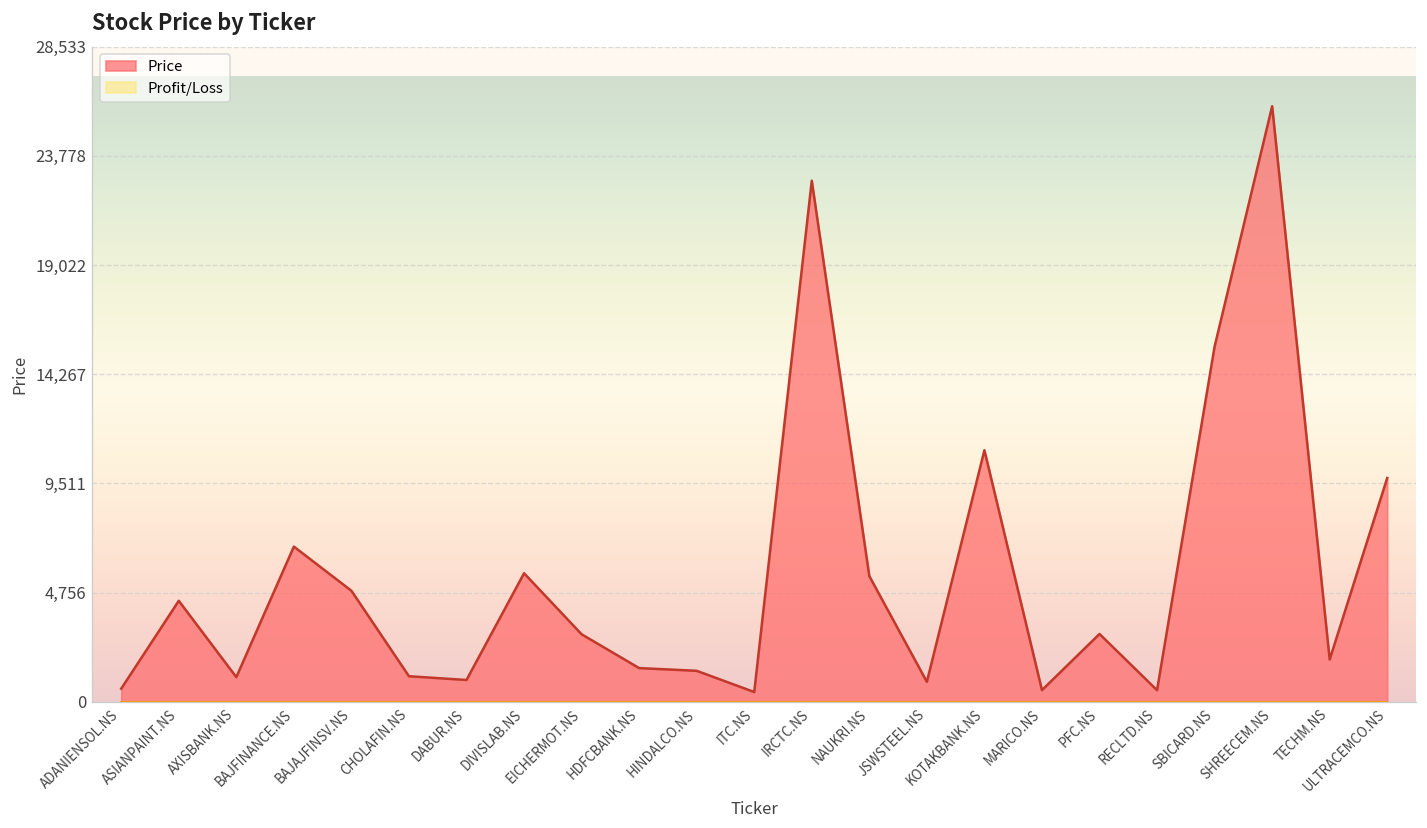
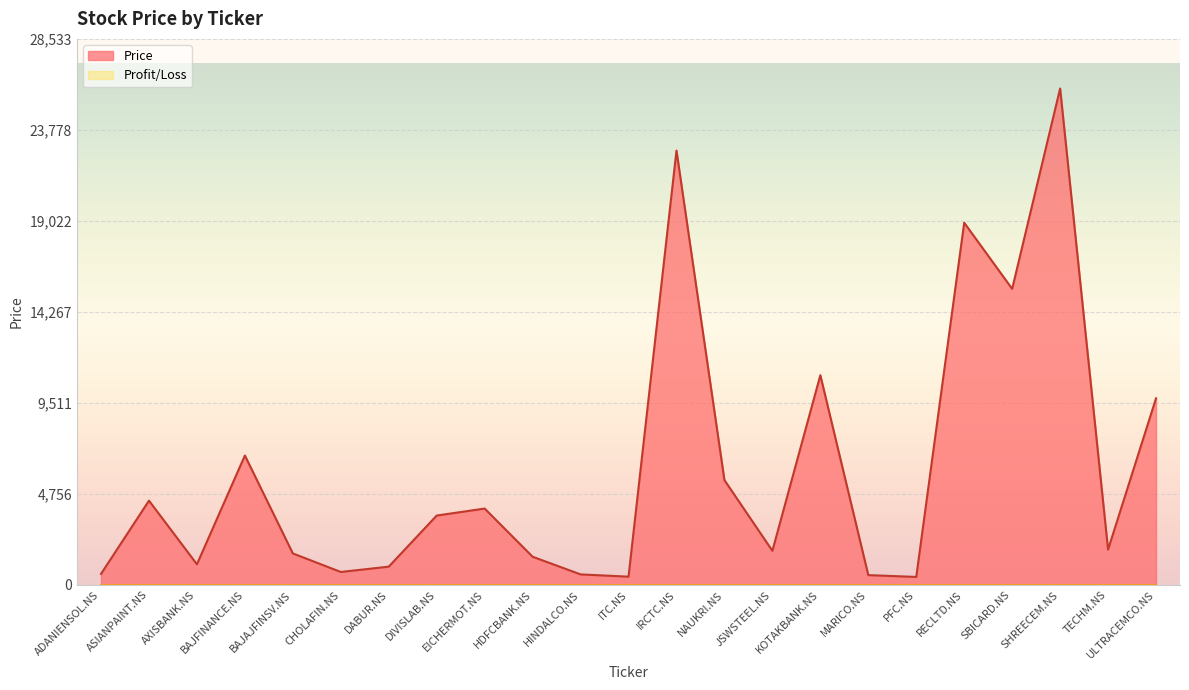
  {
    "Price": {
      "ADANIENSOL.NS": "600",
      "ASIANPAINT.NS": "4,400",
      "AXISBANK.NS": "1,100",
      "BAJFINANCE.NS": "6,800",
-     "BAJAJFINSV.NS": "4,800",
-     "CHOLAFIN.NS": "1,100",
+     "BAJAJFINSV.NS": "1,600",
+     "CHOLAFIN.NS": "700",
      "DABUR.NS": "1,000",
-     "DIVISLAB.NS": "5,600",
-     "EICHERMOT.NS": "2,900",
+     "DIVISLAB.NS": "3,600",
+     "EICHERMOT.NS": "4,000",
      "HDFCBANK.NS": "1,500",
-     "HINDALCO.NS": "1,400",
+     "HINDALCO.NS": "500",
      "ITC.NS": "400",
      "IRCTC.NS": "22,700",
      "NAUKRI.NS": "5,500",
-     "JSWSTEEL.NS": "900",
+     "JSWSTEEL.NS": "1,800",
      "KOTAKBANK.NS": "11,000",
      "MARICO.NS": "500",
-     "PFC.NS": "3,000",
-     "RECLTD.NS": "500",
+     "PFC.NS": "400",
+     "RECLTD.NS": "18,900",
      "SBICARD.NS": "15,500",
      "SHREECEM.NS": "25,900",
      "TECHM.NS": "1,800",
      "ULTRACEMCO.NS": "9,700"
    },
    "Profit/Loss": {
      "ADANIENSOL.NS": "0",
      "ASIANPAINT.NS": "0",
      "AXISBANK.NS": "0",
      "BAJFINANCE.NS": "0",
      "BAJAJFINSV.NS": "0",
      "CHOLAFIN.NS": "0",
      "DABUR.NS": "0",
      "DIVISLAB.NS": "0",
      "EICHERMOT.NS": "0",
      "HDFCBANK.NS": "0",
      "HINDALCO.NS": "0",
      "ITC.NS": "0",
      "IRCTC.NS": "0",
      "NAUKRI.NS": "0",
      "JSWSTEEL.NS": "0",
      "KOTAKBANK.NS": "0",
      "MARICO.NS": "0",
      "PFC.NS": "0",
      "RECLTD.NS": "0",
      "SBICARD.NS": "0",
      "SHREECEM.NS": "0",
      "TECHM.NS": "0",
      "ULTRACEMCO.NS": "0"
    }
  }
